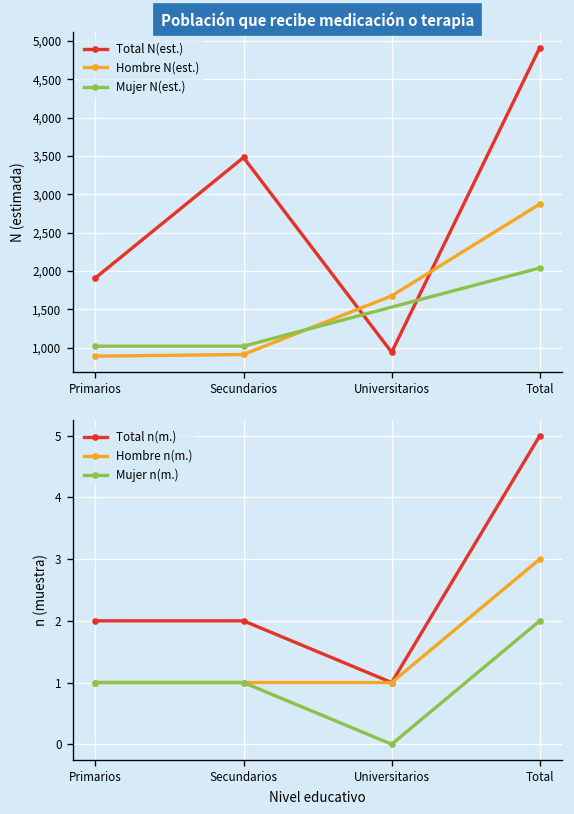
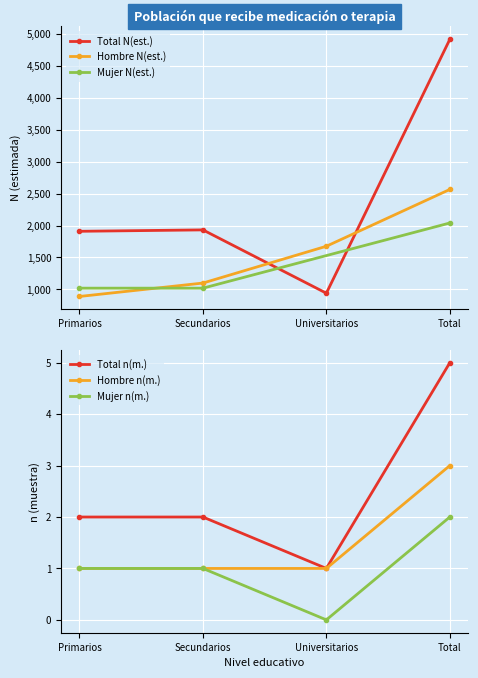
  {
    "Población que recibe medicación o terapia": {
      "Total N(est.)": {
        "Primarios": "1,900",
-       "Secundarios": "3,500",
+       "Secundarios": "1,900",
        "Universitarios": "900",
        "Total": "4,900"
      },
      "Hombre N(est.)": {
        "Primarios": "900",
-       "Secundarios": "900",
+       "Secundarios": "1,100",
        "Universitarios": "1,700",
-       "Total": "2,900"
+       "Total": "2,600"
      },
      "Mujer N(est.)": {
        "Primarios": "1,000",
        "Secundarios": "1,000",
        "Total": "2,000"
      }
    }
  }
